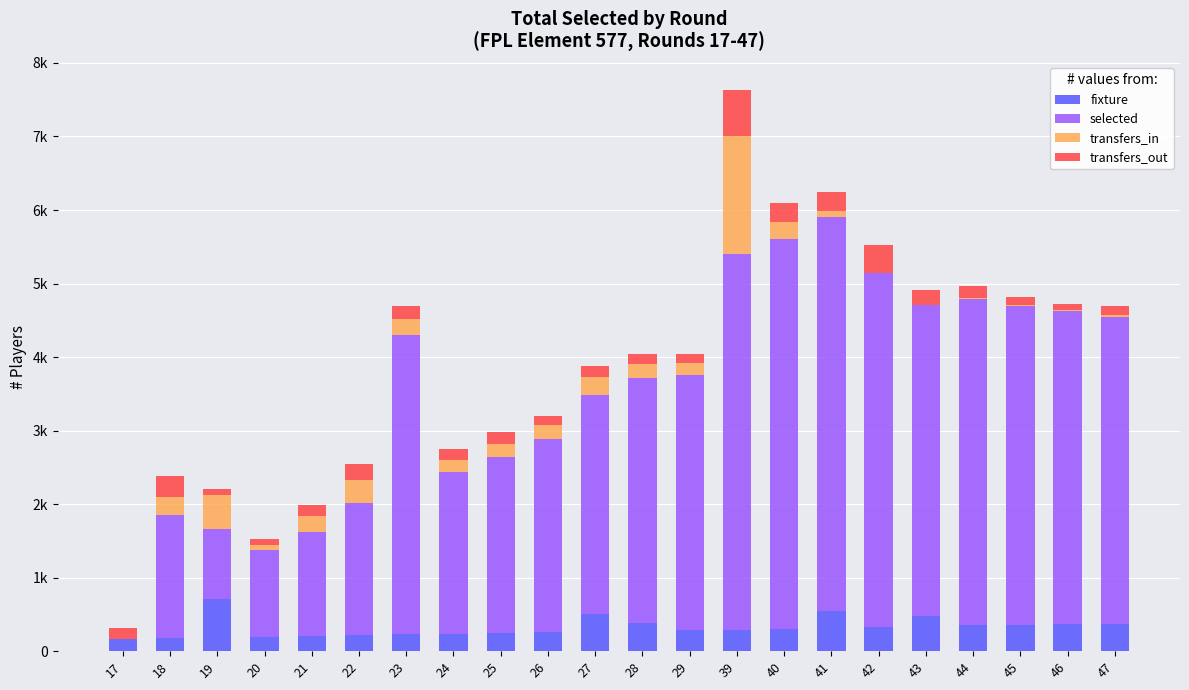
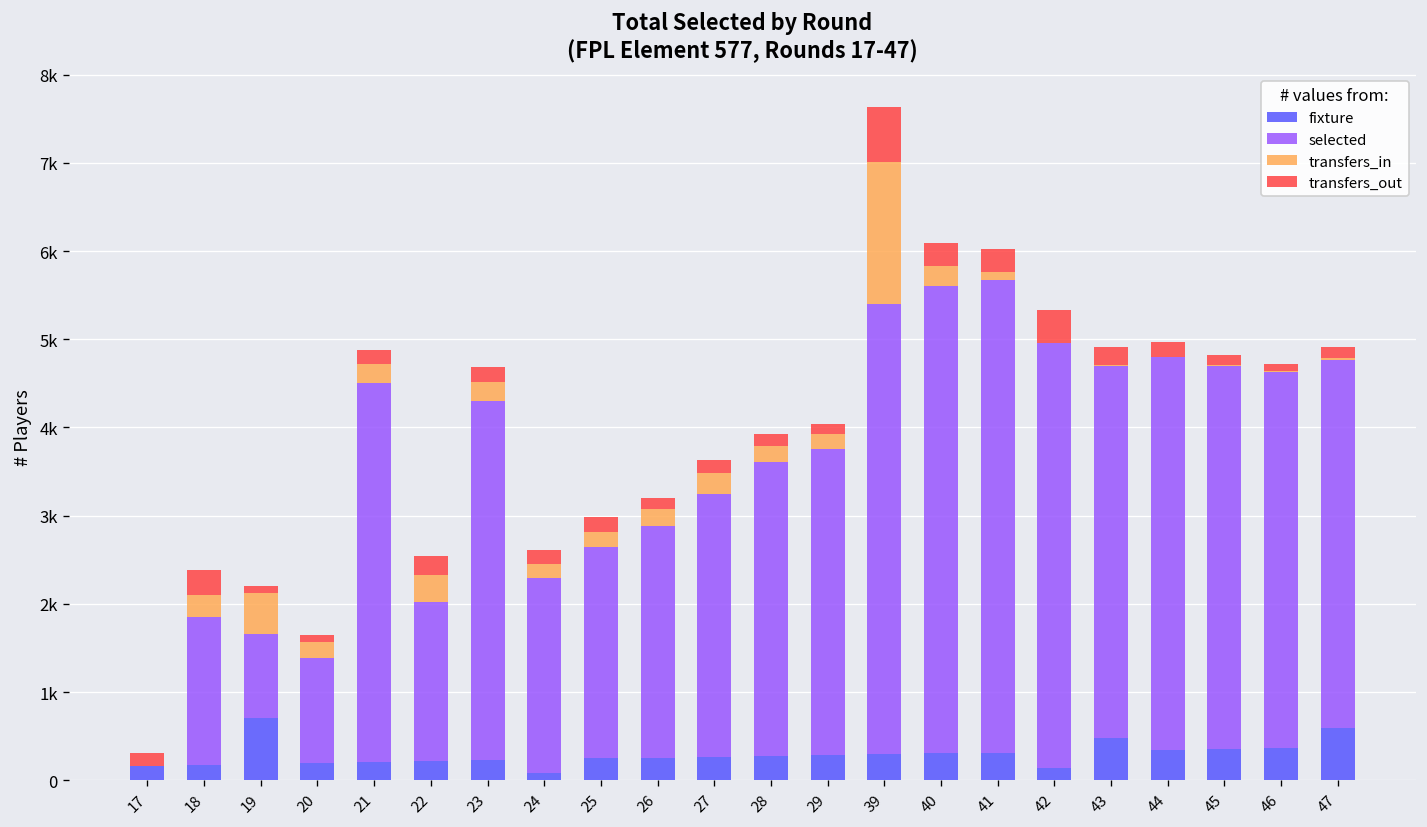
  {
    "fixture": {
      "17": 200,
      "18": 200,
      "19": 700,
      "20": 200,
      "21": 200,
      "22": 200,
      "23": 200,
-     "24": 200,
+     "24": 100,
      "25": 200,
      "26": 300,
-     "27": 500,
-     "28": 400,
+     "27": 300,
+     "28": 300,
      "29": 300,
      "39": 300,
      "40": 300,
-     "41": 500,
-     "42": 300,
+     "41": 300,
+     "42": 100,
      "43": 500,
      "44": 400,
      "45": 400,
      "46": 400,
-     "47": 400
+     "47": 600
    },
    "selected": {
      "17": 0,
      "18": 1700,
      "19": 1000,
      "20": 1200,
-     "21": 1400,
+     "21": 4300,
      "22": 1800,
      "23": 4100,
      "24": 2200,
      "25": 2400,
      "26": 2600,
      "27": 3000,
      "28": 3300,
      "29": 3500,
      "39": 5100,
      "40": 5300,
      "41": 5400,
      "42": 4800,
      "43": 4200,
      "44": 4400,
      "45": 4300,
      "46": 4300,
      "47": 4200
    },
    "transfers_in": {
      "17": 0,
      "18": 300,
      "19": 500,
-     "20": 100,
+     "20": 200,
      "21": 200,
      "22": 300,
      "23": 200,
      "24": 200,
      "25": 200,
      "26": 200,
      "27": 200,
      "28": 200,
      "29": 200,
      "39": 1600,
      "40": 200,
      "41": 100
    },
    "transfers_out": {
      "17": 100,
      "18": 300,
      "19": 100,
      "20": 100,
      "21": 200,
      "22": 200,
      "23": 200,
      "24": 200,
      "25": 200,
      "26": 100,
      "27": 200,
      "28": 100,
      "29": 100,
      "39": 600,
      "40": 300,
      "41": 300,
      "42": 400,
      "43": 200,
      "44": 200,
      "45": 100,
      "46": 100,
      "47": 100
    }
  }
